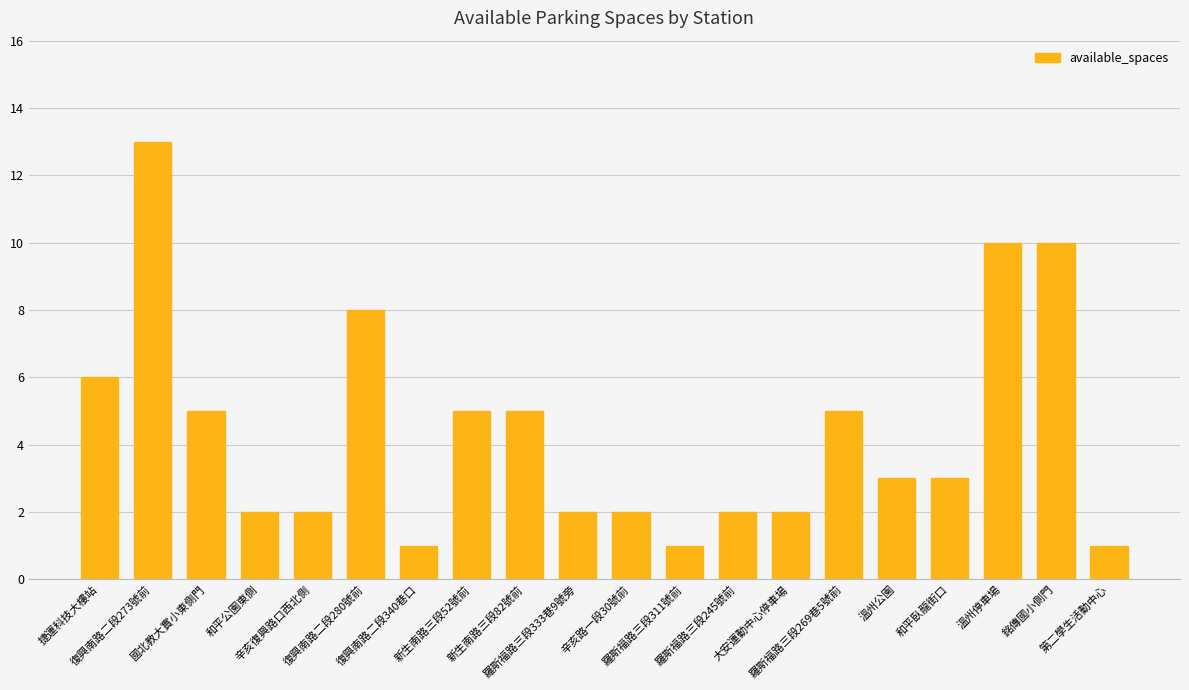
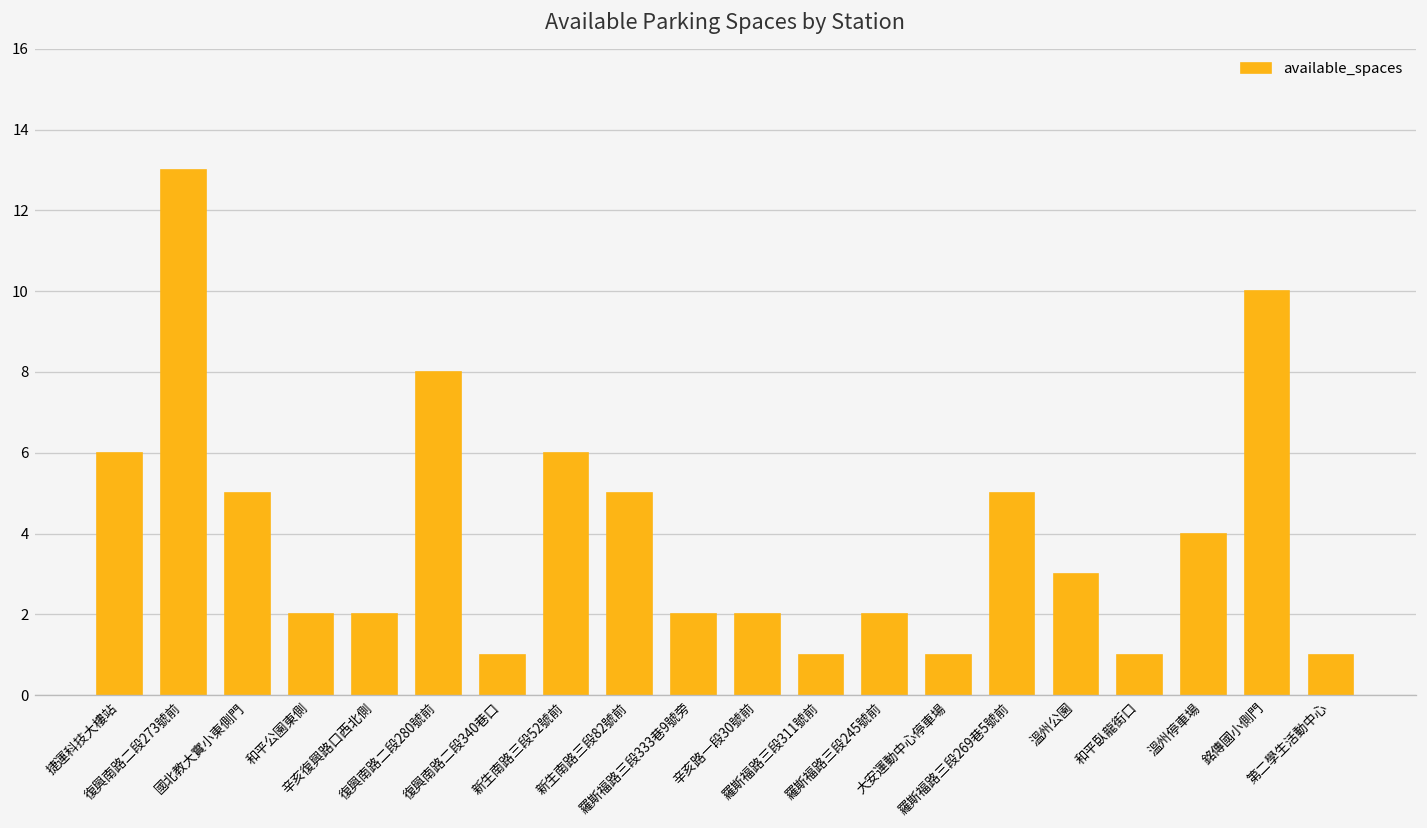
  {
    "捷運科技大樓站": 6,
    "復興南路二段273號前": 13,
    "國北教大實小東側門": 5,
    "和平公園東側": 2,
    "辛亥復興路口西北側": 2,
    "復興南路二段280號前": 8,
    "復興南路二段340巷口": 1,
-   "新生南路三段52號前": 5,
+   "新生南路三段52號前": 6,
    "新生南路三段82號前": 5,
    "羅斯福路三段333巷9號旁": 2,
    "辛亥路一段30號前": 2,
    "羅斯福路三段311號前": 1,
    "羅斯福路三段245號前": 2,
-   "大安運動中心停車場": 2,
+   "大安運動中心停車場": 1,
    "羅斯福路三段269巷5號前": 5,
    "溫州公園": 3,
-   "和平臥龍街口": 3,
-   "溫州停車場": 10,
+   "和平臥龍街口": 1,
+   "溫州停車場": 4,
    "銘傳國小側門": 10,
    "第二學生活動中心": 1
  }
